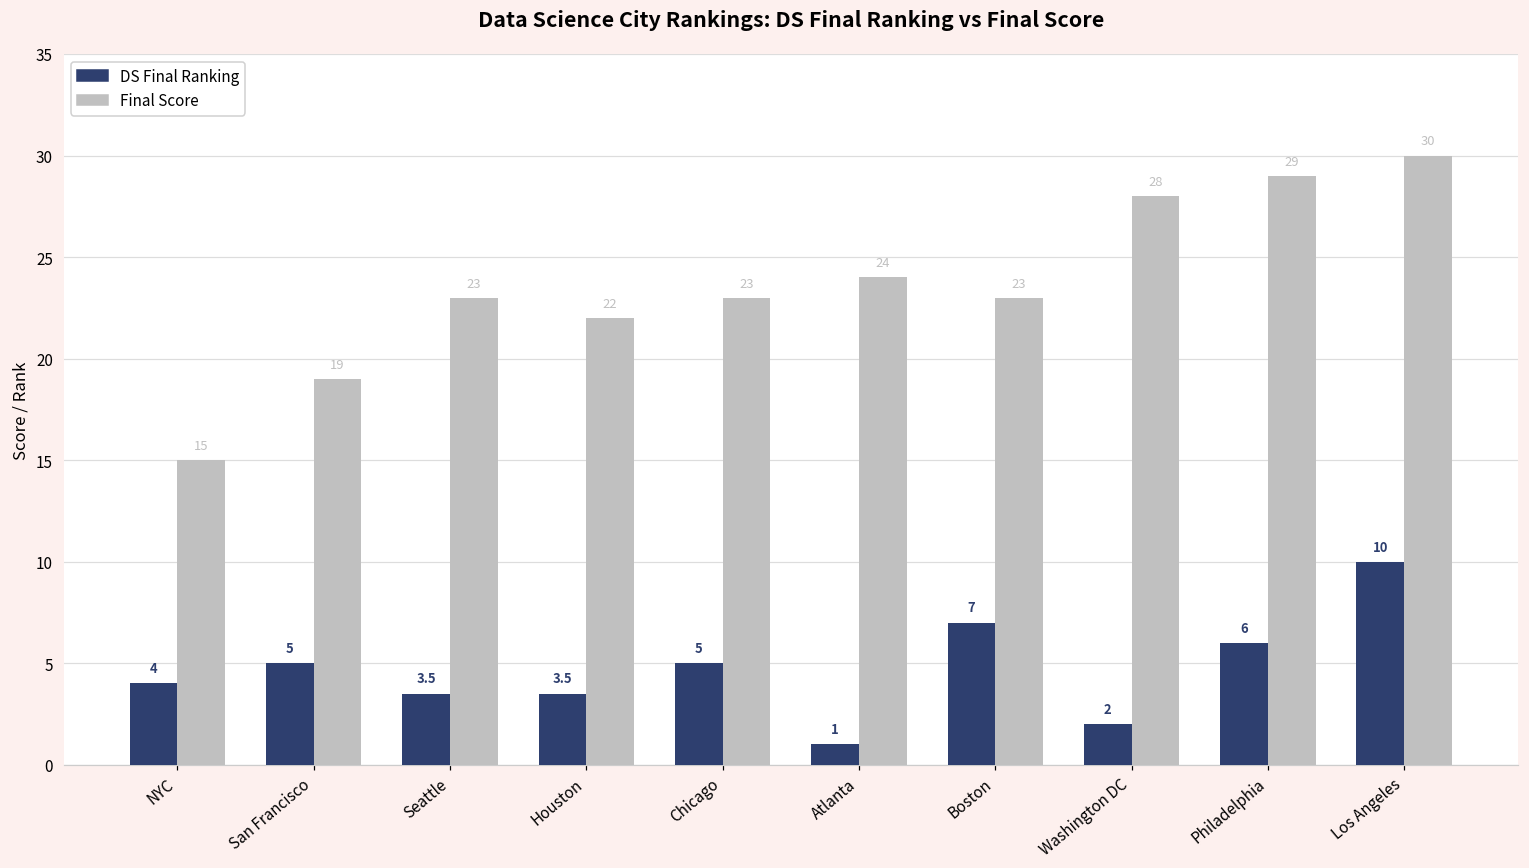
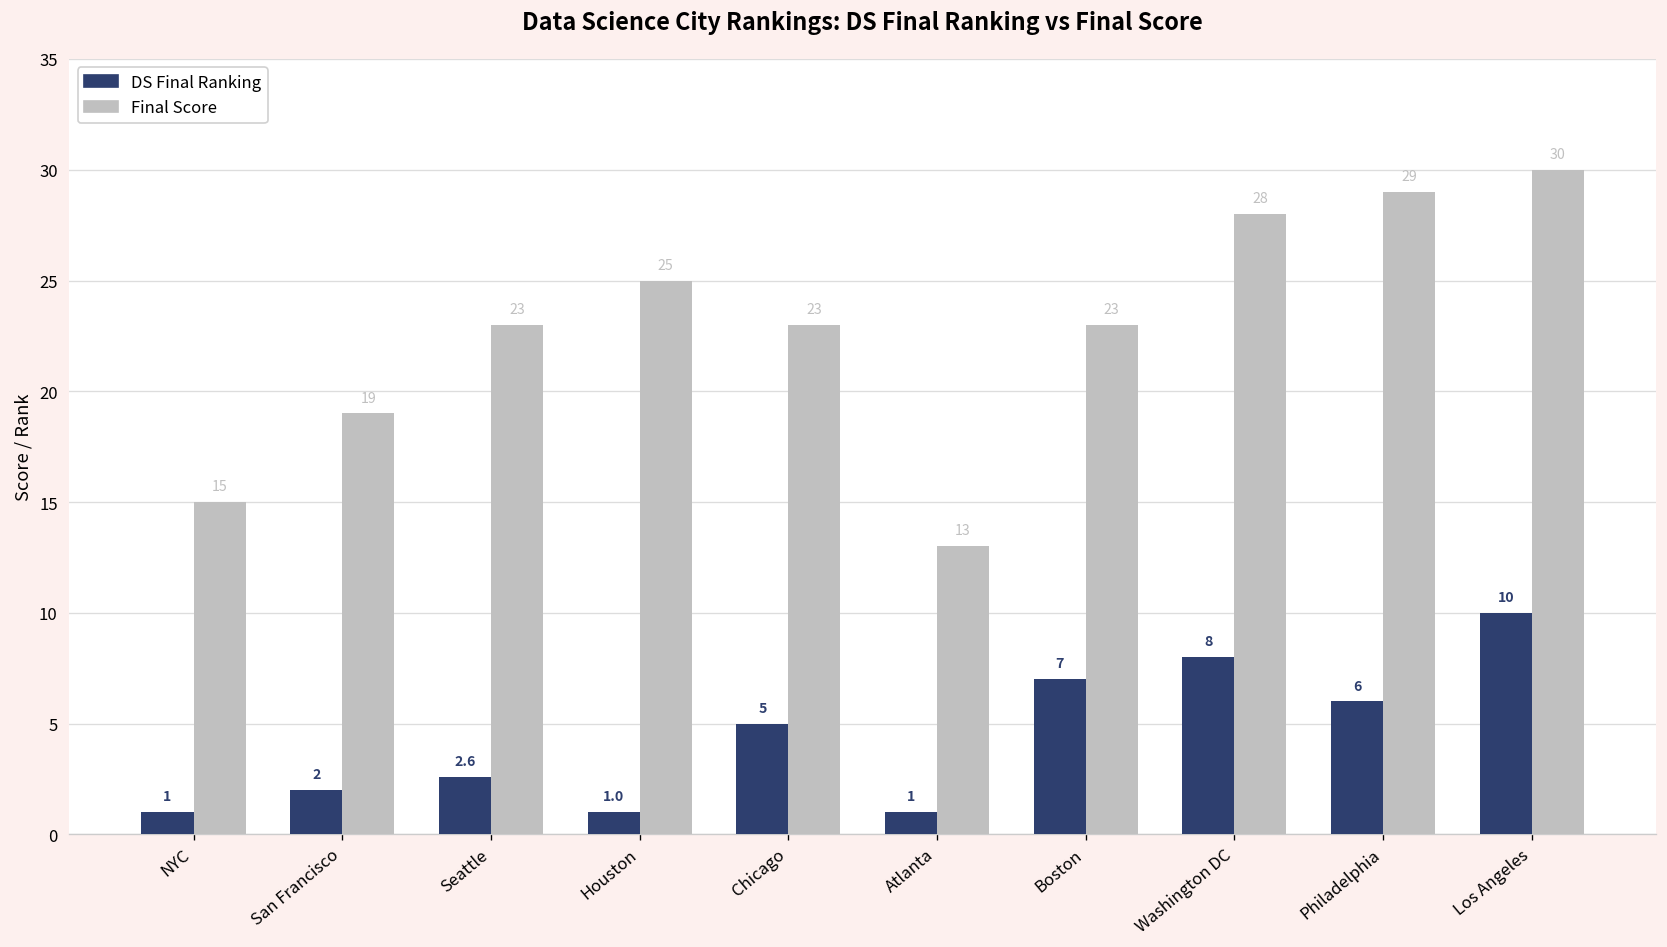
  {
    "DS Final Ranking": {
-     "NYC": 4,
-     "San Francisco": 5,
-     "Seattle": 3.5,
-     "Houston": 3.5,
+     "NYC": 1,
+     "San Francisco": 2,
+     "Seattle": 2.6,
+     "Houston": 1.0,
      "Chicago": 5,
      "Atlanta": 1,
      "Boston": 7,
-     "Washington DC": 2,
+     "Washington DC": 8,
      "Philadelphia": 6,
      "Los Angeles": 10
    },
    "Final Score": {
      "NYC": 15,
      "San Francisco": 19,
      "Seattle": 23,
-     "Houston": 22,
+     "Houston": 25,
      "Chicago": 23,
-     "Atlanta": 24,
+     "Atlanta": 13,
      "Boston": 23,
      "Washington DC": 28,
      "Philadelphia": 29,
      "Los Angeles": 30
    }
  }
